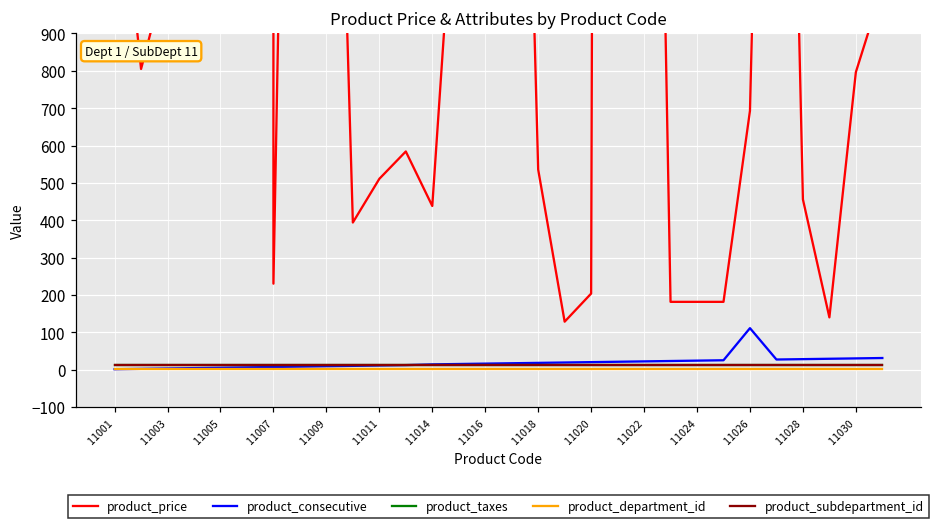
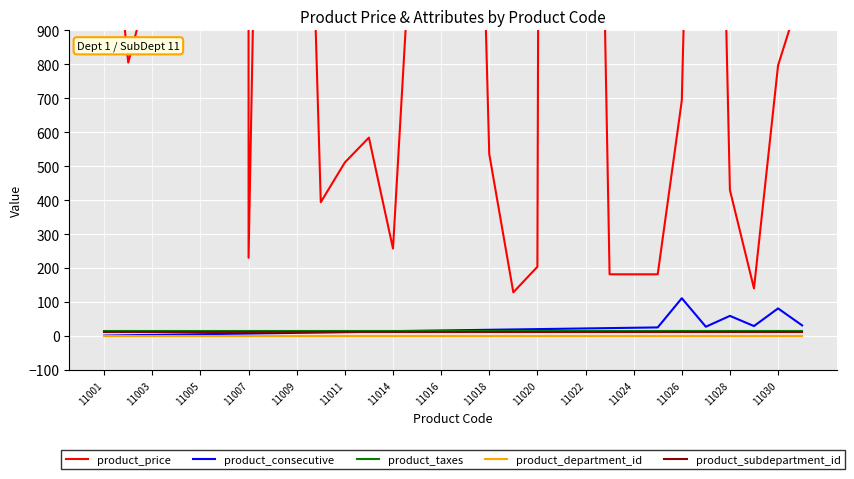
  {
    "product_price": {
      "11007": 230,
      "11011": 510,
-     "11014": 440,
+     "11014": 260,
      "11018": 540,
      "11020": 200,
      "11024": 180,
      "11026": 690,
-     "11028": 460,
+     "11028": 430,
      "11030": 800
    },
    "product_consecutive": {
      "11022": 20,
      "11024": 20,
      "11026": 110,
-     "11028": 30,
-     "11030": 30
+     "11028": 60,
+     "11030": 80
    },
    "product_department_id": {
      "11009": 0,
      "11011": 0,
      "11014": 0,
      "11016": 0,
      "11018": 0,
      "11020": 0,
      "11022": 0,
      "11024": 0,
      "11026": 0,
      "11028": 0,
      "11030": 0
    }
  }
